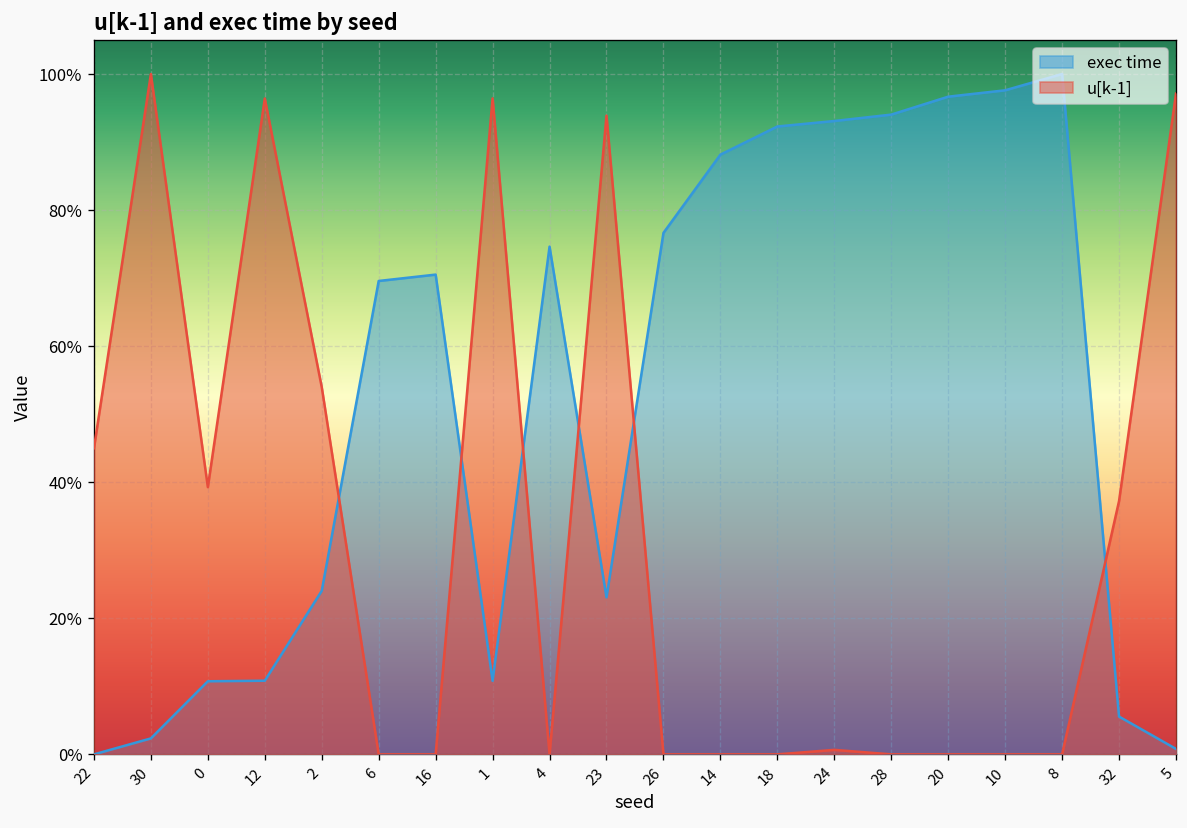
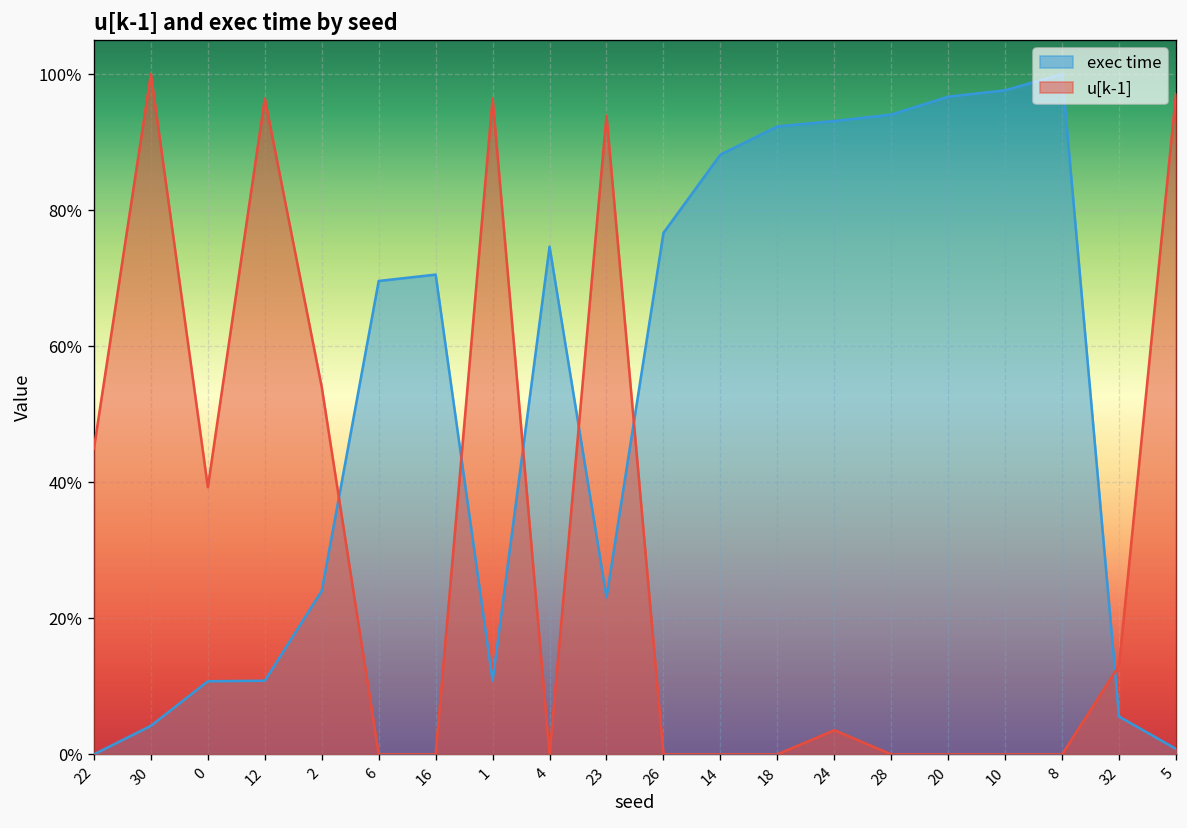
  {
    "exec time": {
      "22": "0%",
-     "30": "2%",
+     "30": "4%",
      "0": "11%",
      "12": "11%",
      "2": "24%",
      "6": "70%",
      "16": "71%",
      "1": "11%",
      "4": "75%",
      "23": "23%",
      "26": "77%",
      "14": "88%",
      "18": "92%",
      "24": "93%",
      "28": "94%",
      "20": "97%",
      "10": "98%",
      "32": "6%",
      "5": "1%"
    },
    "u[k-1]": {
      "22": "45%",
      "30": "100%",
      "0": "39%",
      "12": "96%",
      "2": "54%",
      "6": "0%",
      "16": "0%",
      "1": "96%",
      "4": "0%",
      "23": "94%",
      "26": "0%",
      "14": "0%",
      "18": "0%",
-     "24": "1%",
+     "24": "4%",
      "28": "0%",
      "20": "0%",
      "10": "0%",
      "8": "0%",
-     "32": "37%",
+     "32": "13%",
      "5": "97%"
    }
  }
